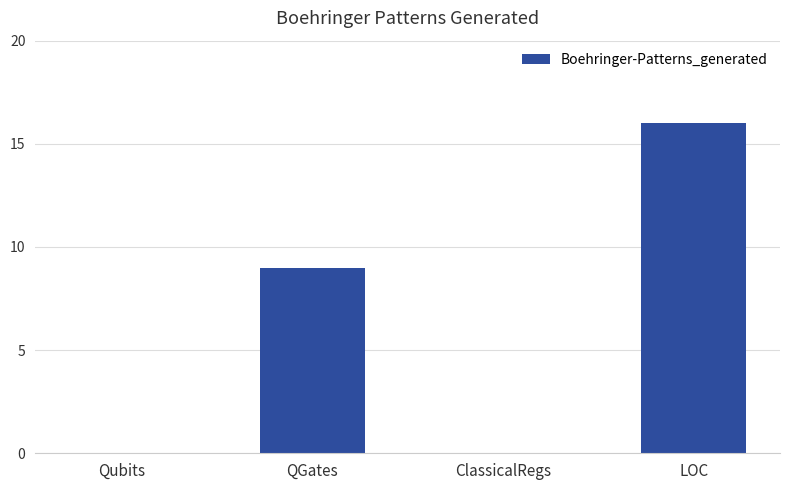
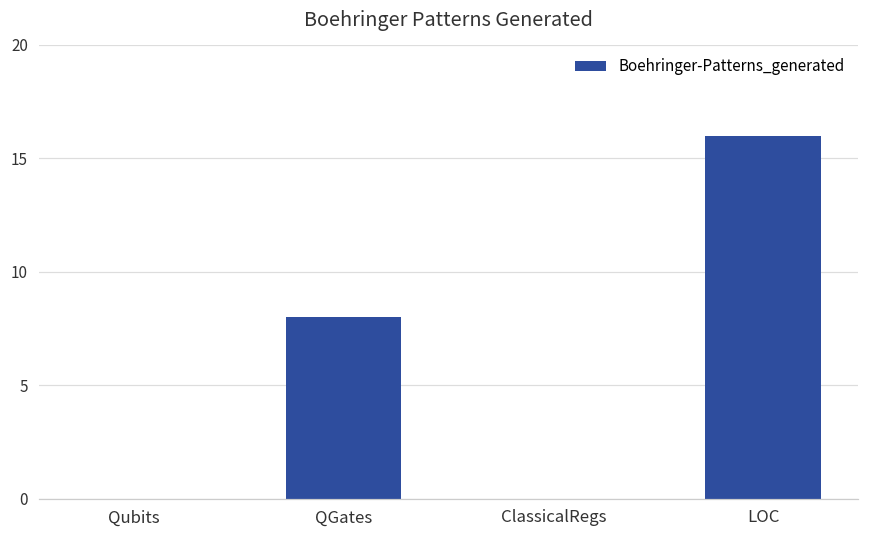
  {
    "Qubits": 0,
-   "QGates": 9,
+   "QGates": 8,
    "ClassicalRegs": 0,
    "LOC": 16
  }
